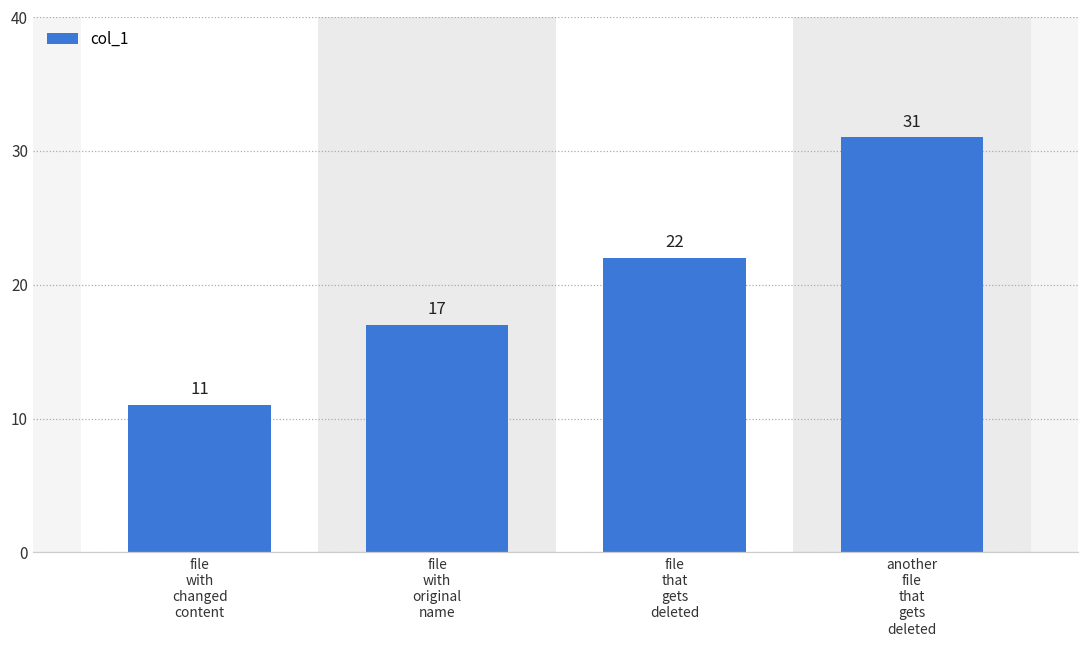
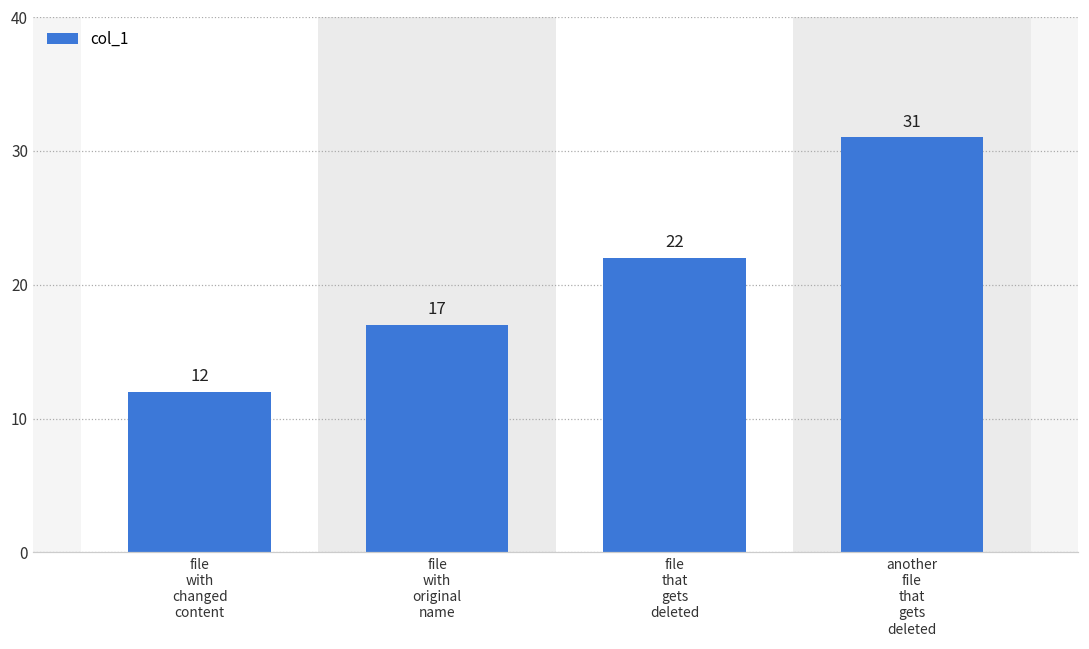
  {
-   "file with changed content": 11,
+   "file with changed content": 12,
    "file with original name": 17,
    "file that gets deleted": 22,
    "another file that gets deleted": 31
  }
